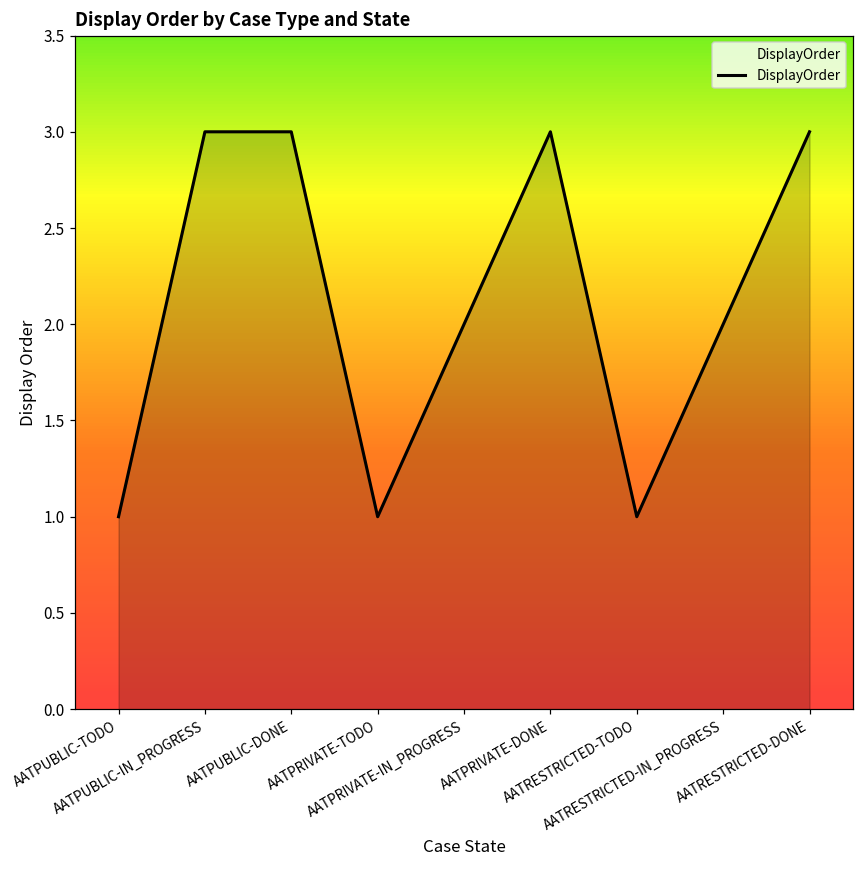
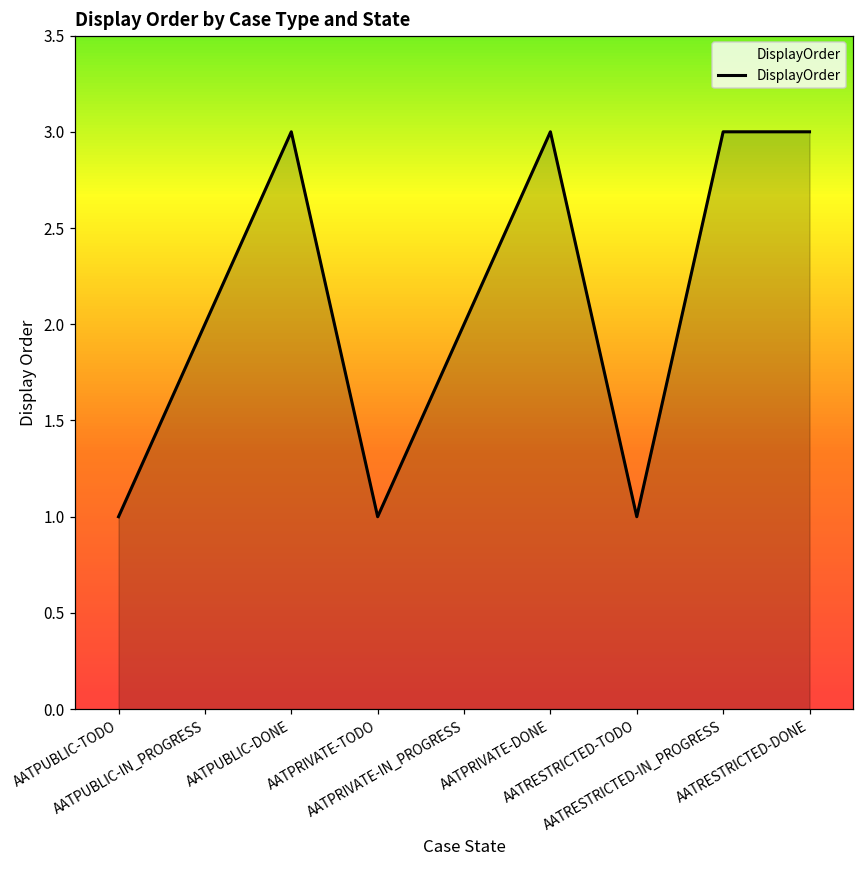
  {
    "AATPUBLIC-TODO": 1,
-   "AATPUBLIC-IN_PROGRESS": 3,
+   "AATPUBLIC-IN_PROGRESS": 2,
    "AATPUBLIC-DONE": 3,
    "AATPRIVATE-TODO": 1,
    "AATPRIVATE-IN_PROGRESS": 2,
    "AATPRIVATE-DONE": 3,
    "AATRESTRICTED-TODO": 1,
-   "AATRESTRICTED-IN_PROGRESS": 2,
+   "AATRESTRICTED-IN_PROGRESS": 3,
    "AATRESTRICTED-DONE": 3
  }
